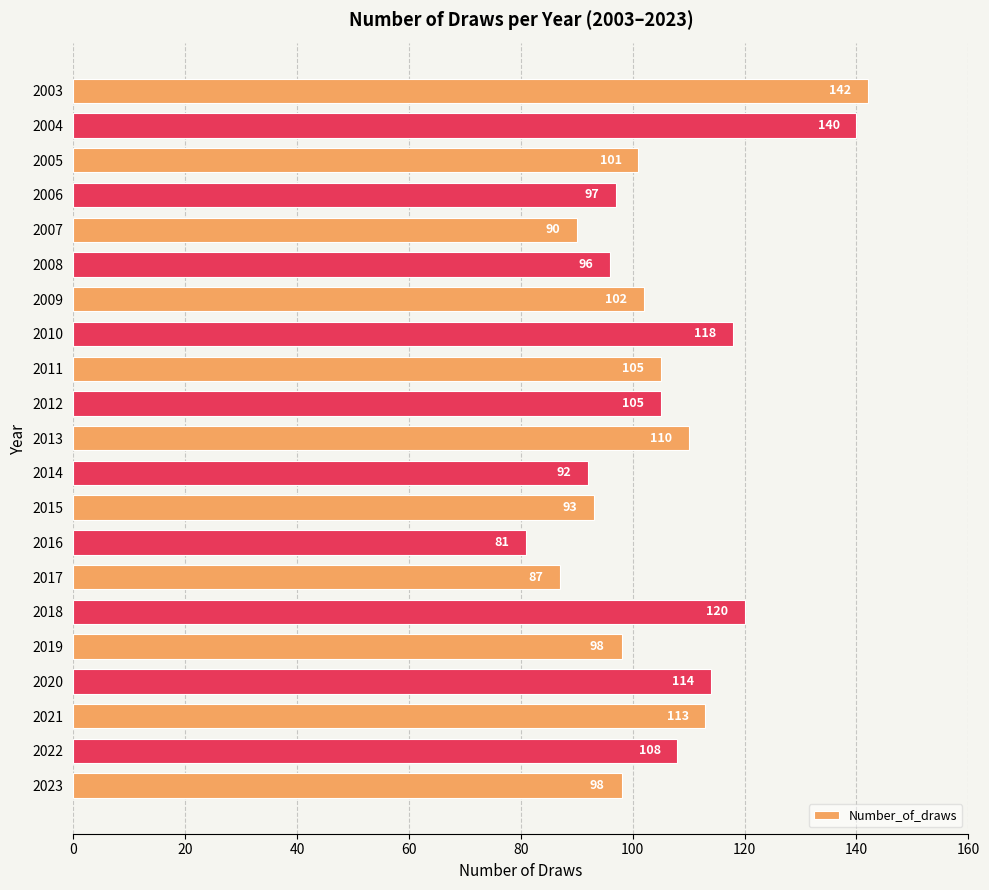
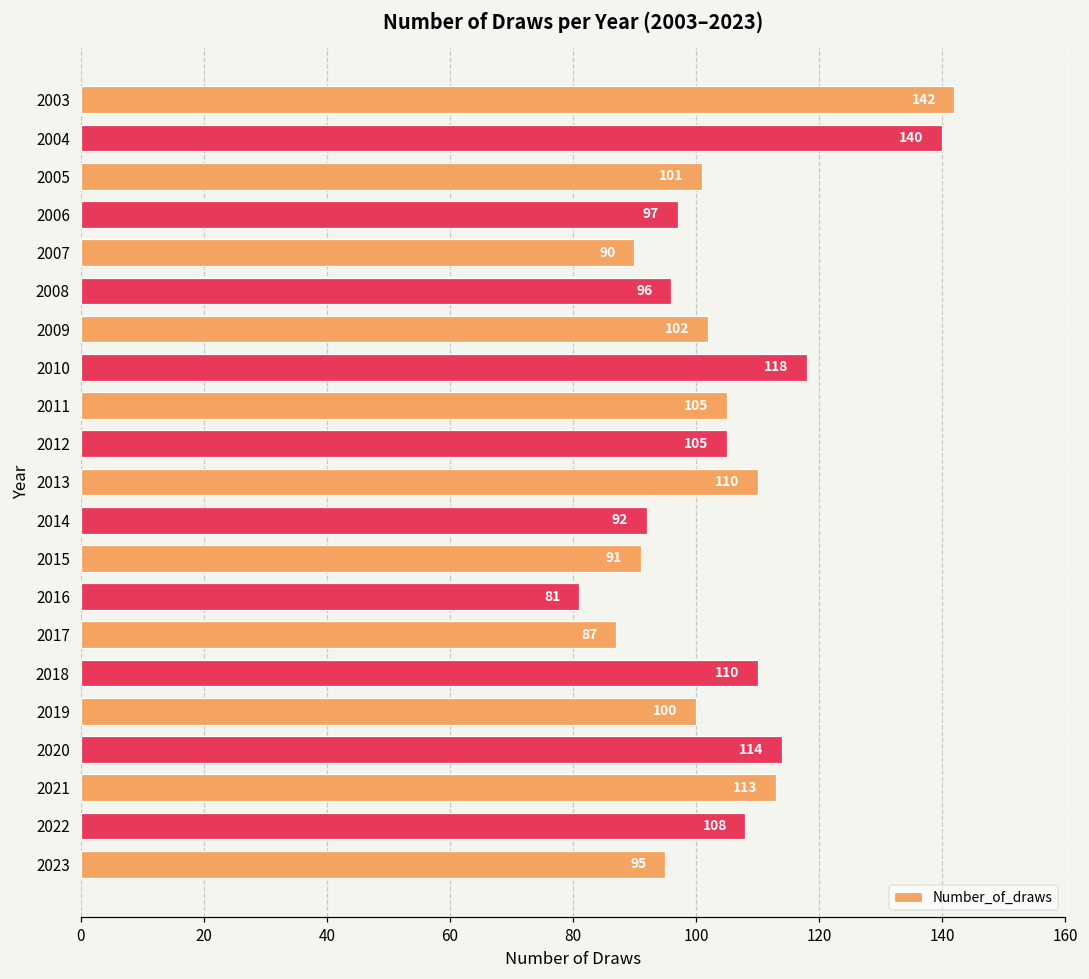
  {
    "2003": 142,
    "2004": 140,
    "2005": 101,
    "2006": 97,
    "2007": 90,
    "2008": 96,
    "2009": 102,
    "2010": 118,
    "2011": 105,
    "2012": 105,
    "2013": 110,
    "2014": 92,
-   "2015": 93,
+   "2015": 91,
    "2016": 81,
    "2017": 87,
-   "2018": 120,
-   "2019": 98,
+   "2018": 110,
+   "2019": 100,
    "2020": 114,
    "2021": 113,
    "2022": 108,
-   "2023": 98
+   "2023": 95
  }
